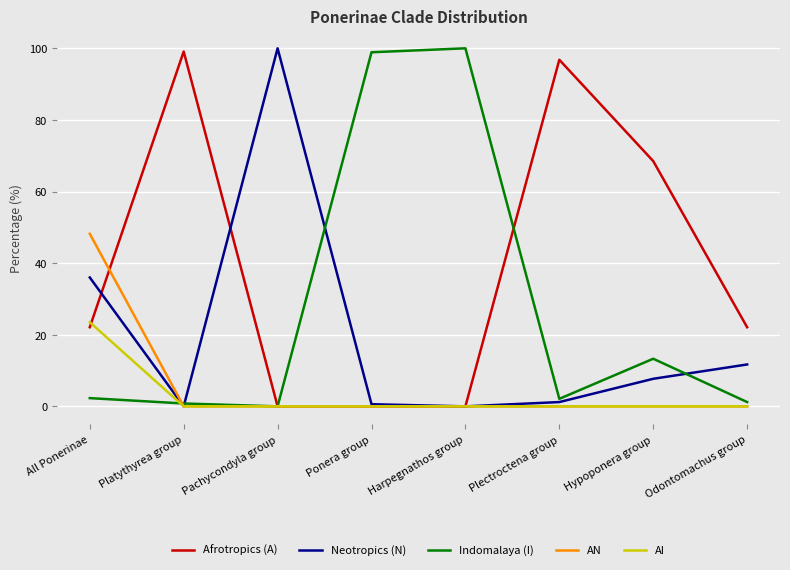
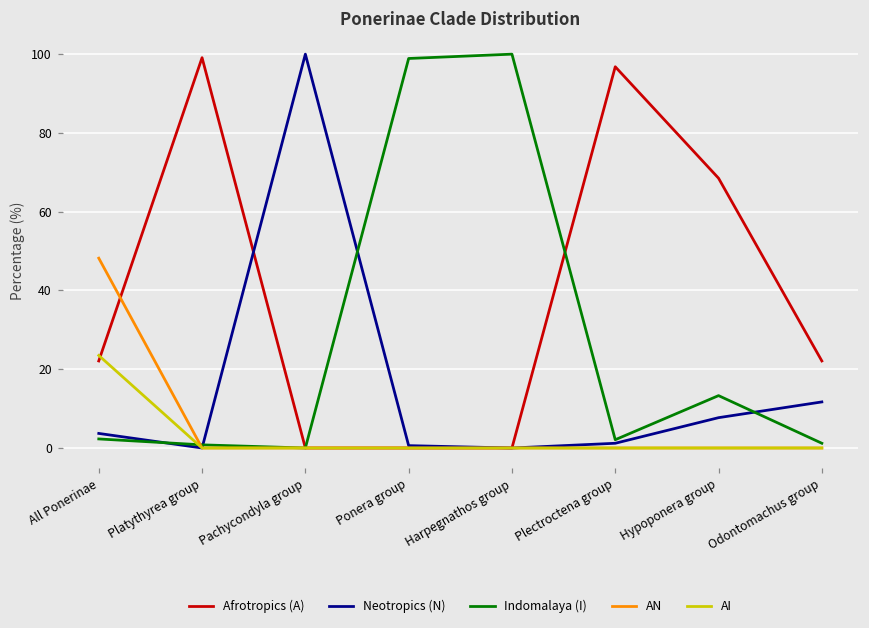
  {
    "Afrotropics (A)": {
      "All Ponerinae": 22,
      "Platythyrea group": 99,
      "Plectroctena group": 97,
      "Hypoponera group": 69,
      "Odontomachus group": 22
    },
    "Neotropics (N)": {
-     "All Ponerinae": 36,
+     "All Ponerinae": 4,
      "Pachycondyla group": 100,
      "Plectroctena group": 1,
      "Hypoponera group": 8,
      "Odontomachus group": 12
    },
    "Indomalaya (I)": {
      "All Ponerinae": 2,
      "Platythyrea group": 1,
      "Ponera group": 99,
      "Harpegnathos group": 100,
      "Plectroctena group": 2,
      "Hypoponera group": 13,
      "Odontomachus group": 1
    },
    "AN": {
      "All Ponerinae": 48
    },
    "AI": {
      "All Ponerinae": 24
    }
  }
